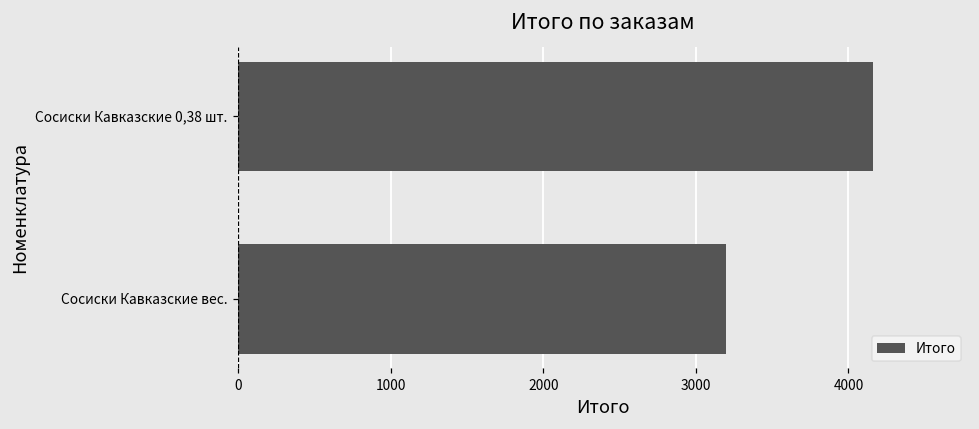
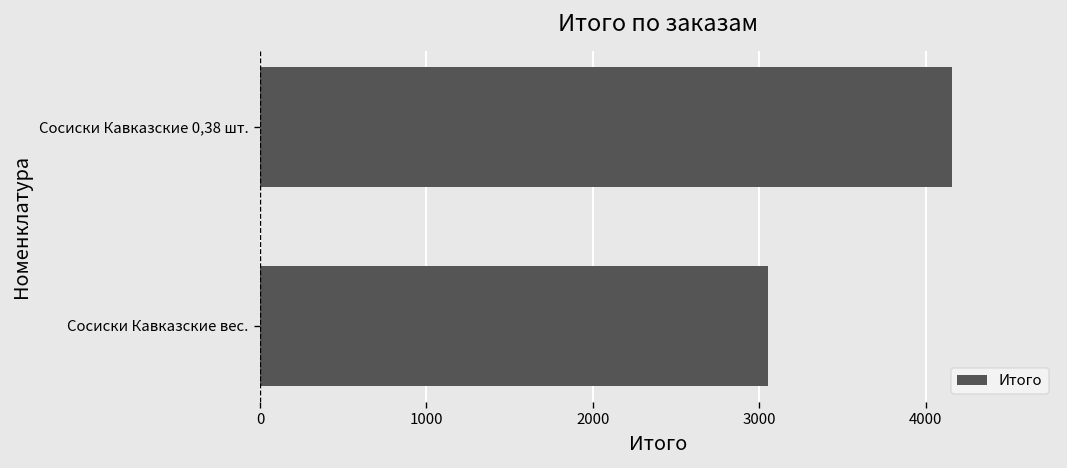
  {
    "Сосиски Кавказские 0,38 шт.": 4160,
-   "Сосиски Кавказские вес.": 3200
+   "Сосиски Кавказские вес.": 3060
  }
